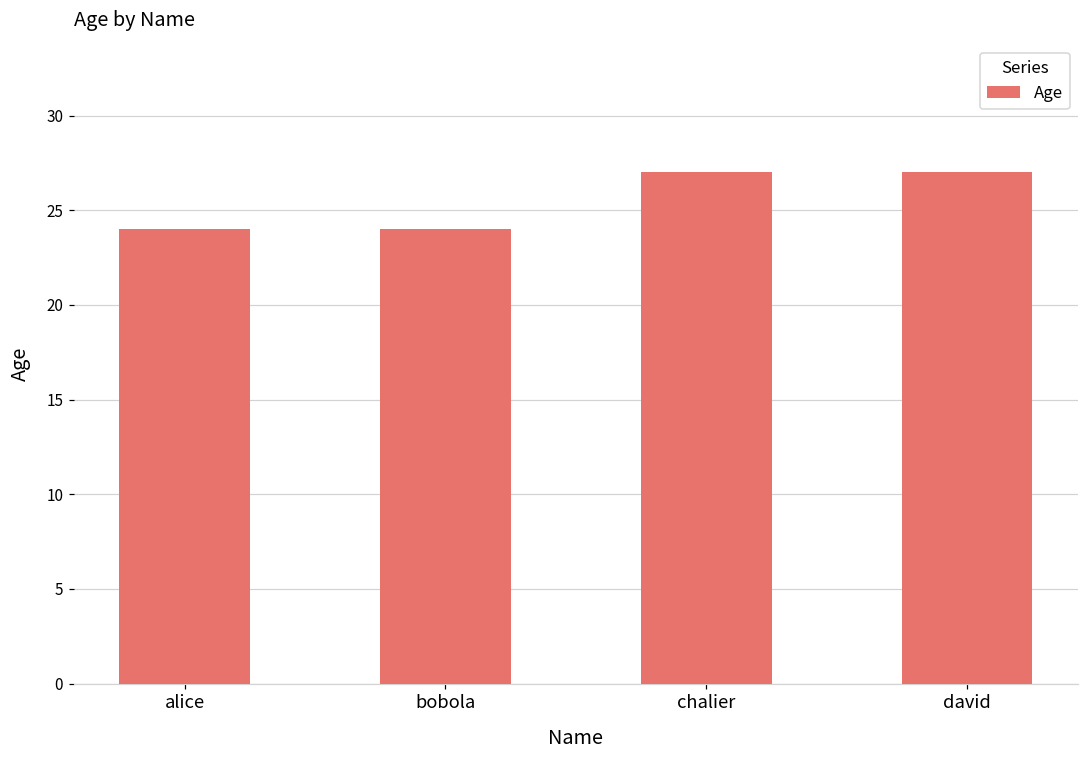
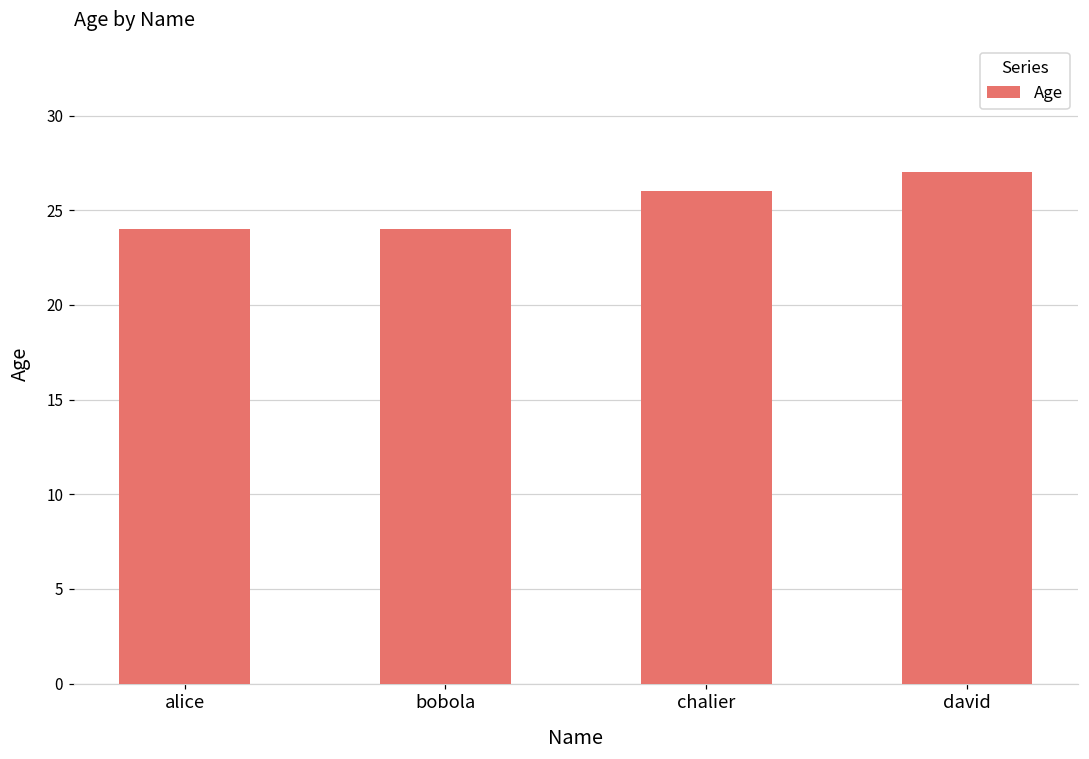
  {
    "alice": 24,
    "bobola": 24,
-   "chalier": 27,
+   "chalier": 26,
    "david": 27
  }
